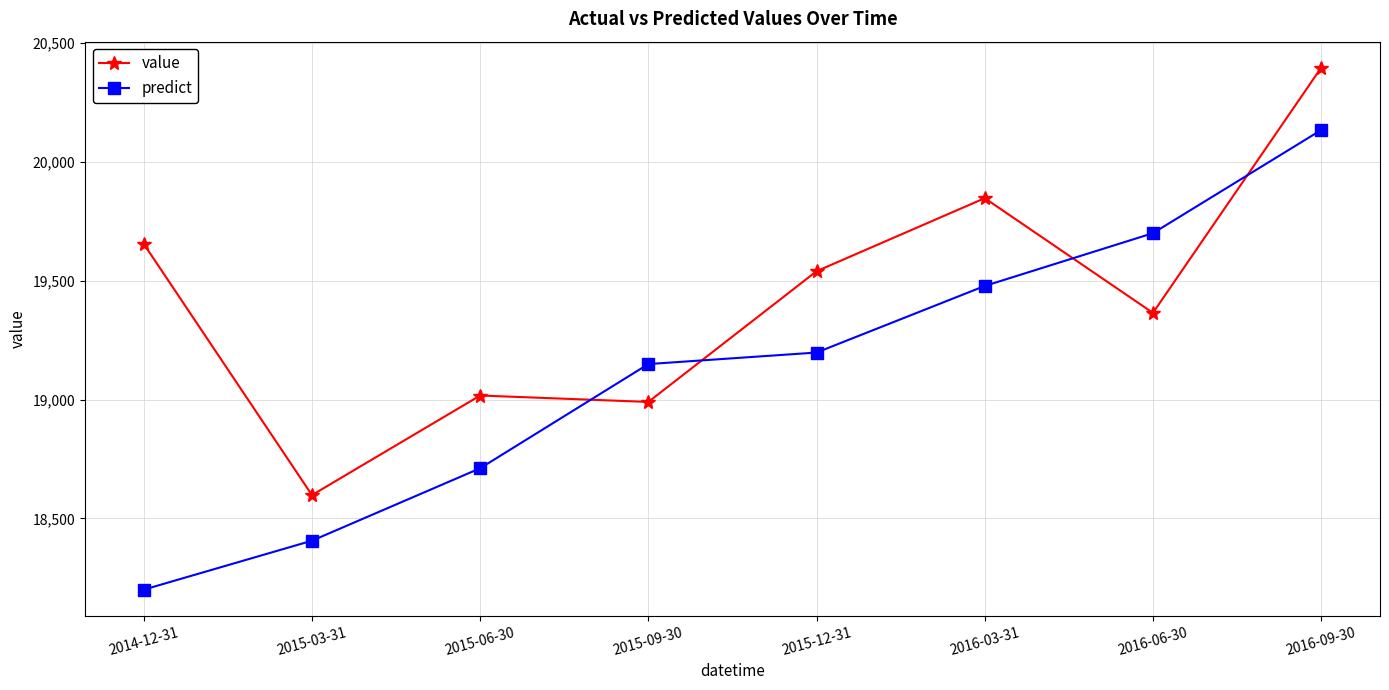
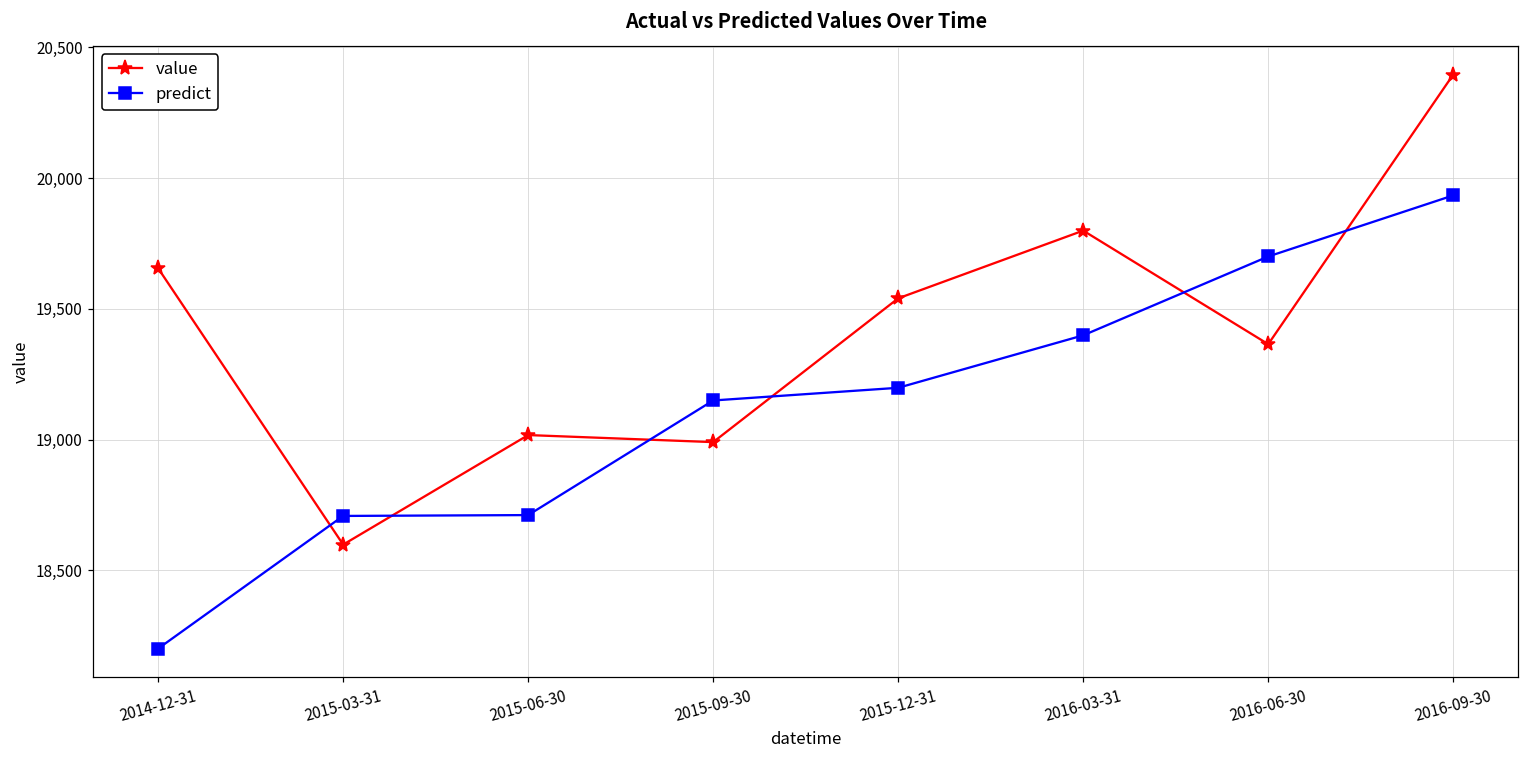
  {
    "value": {
      "2014-12-31": "19,650",
      "2015-03-31": "18,600",
      "2015-06-30": "19,020",
      "2015-09-30": "18,990",
      "2015-12-31": "19,540",
-     "2016-03-31": "19,850",
+     "2016-03-31": "19,800",
      "2016-06-30": "19,360",
      "2016-09-30": "20,400"
    },
    "predict": {
      "2014-12-31": "18,200",
-     "2015-03-31": "18,410",
+     "2015-03-31": "18,710",
      "2015-06-30": "18,710",
      "2015-09-30": "19,150",
      "2015-12-31": "19,200",
-     "2016-03-31": "19,480",
+     "2016-03-31": "19,400",
      "2016-06-30": "19,700",
-     "2016-09-30": "20,130"
+     "2016-09-30": "19,930"
    }
  }
